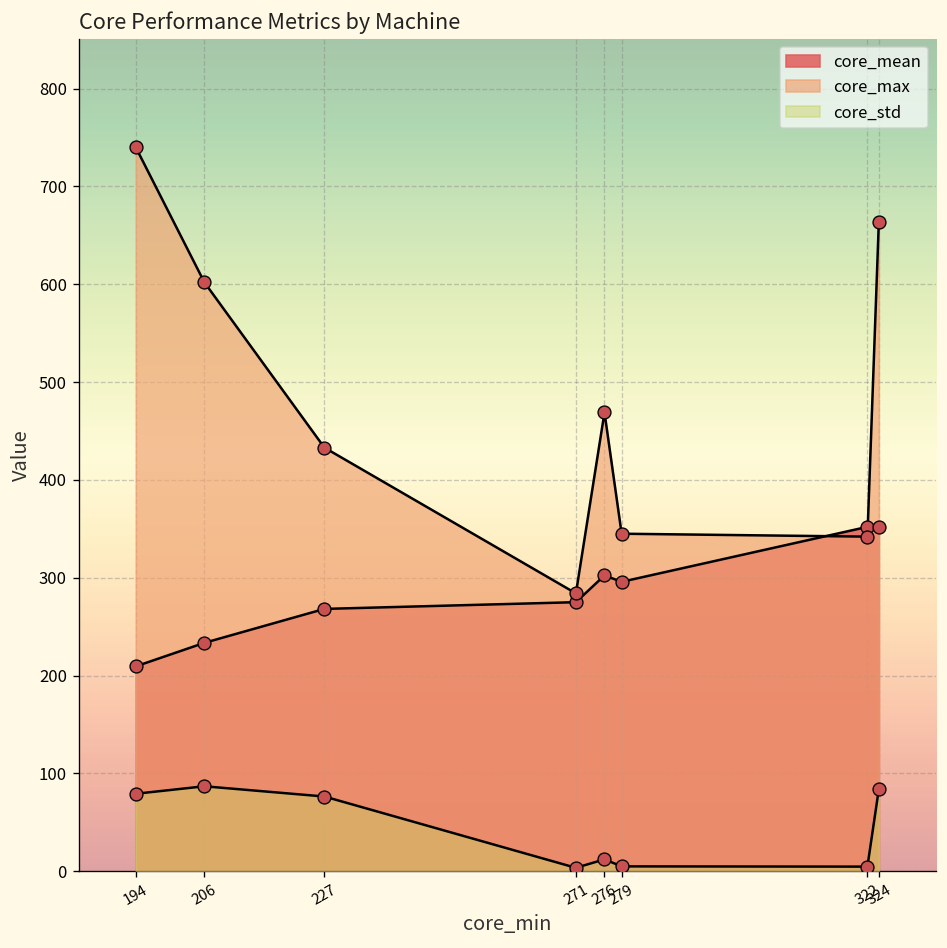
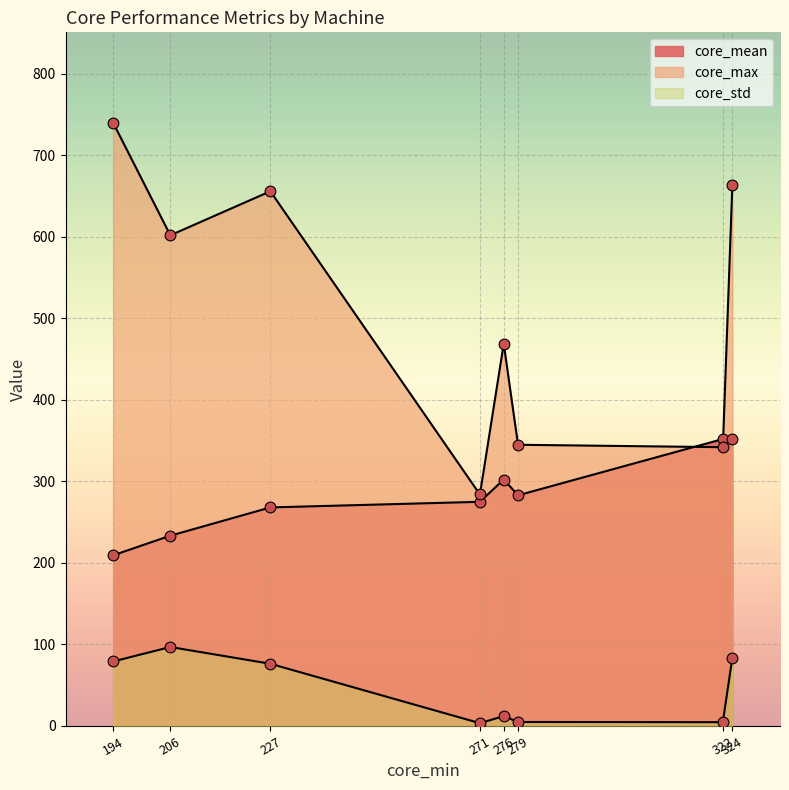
  {
    "core_mean": {
      "194": 210,
      "206": 230,
      "227": 270,
      "271": 280,
      "276": 300,
-     "279": 300,
+     "279": 280,
      "322": 350,
      "324": 350
    },
    "core_max": {
      "194": 740,
      "206": 600,
-     "227": 430,
+     "227": 660,
      "271": 280,
      "276": 470,
      "279": 350,
      "322": 340,
      "324": 660
    },
    "core_std": {
      "194": 80,
-     "206": 90,
+     "206": 100,
      "227": 80,
      "271": 0,
      "276": 10,
      "279": 0,
      "322": 0,
      "324": 80
    }
  }
